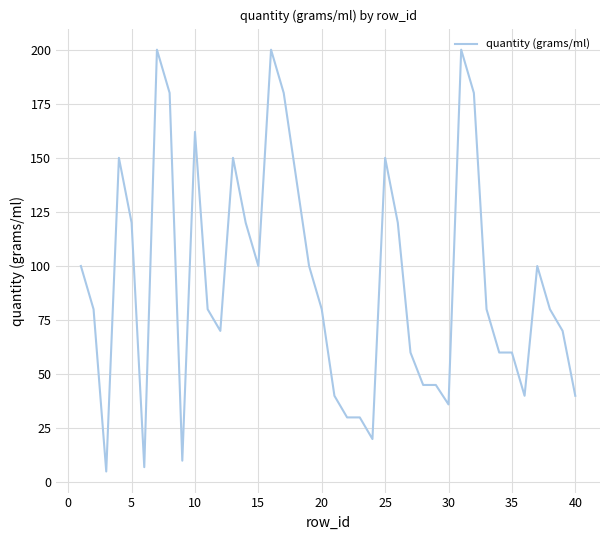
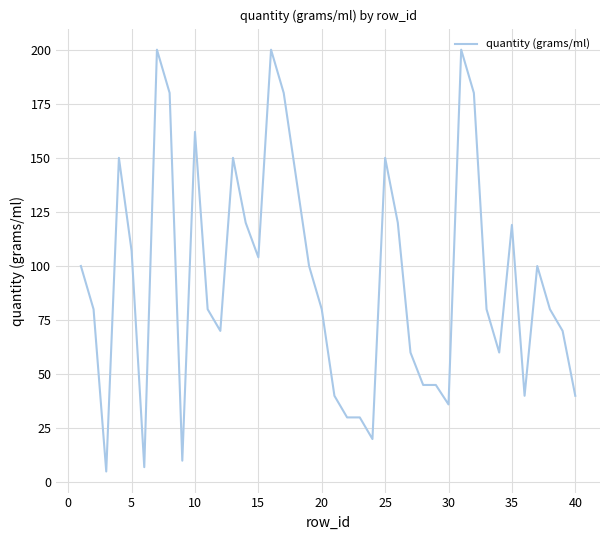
  {
-   "5": 120,
+   "5": 107,
    "10": 162,
-   "15": 100,
+   "15": 104,
    "20": 80,
    "25": 150,
    "30": 36,
-   "35": 60,
+   "35": 119,
    "40": 40
  }
